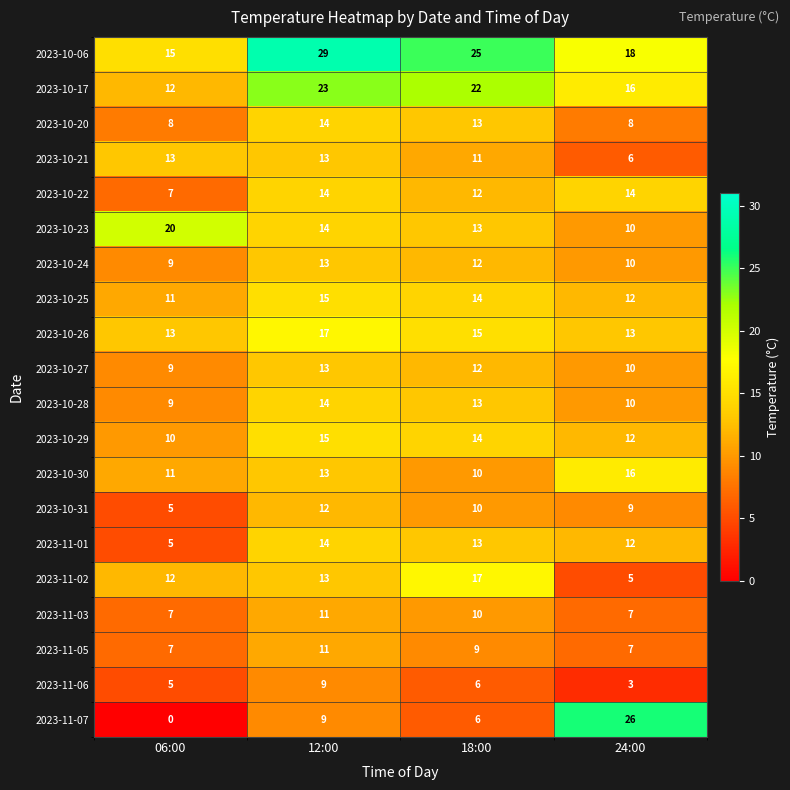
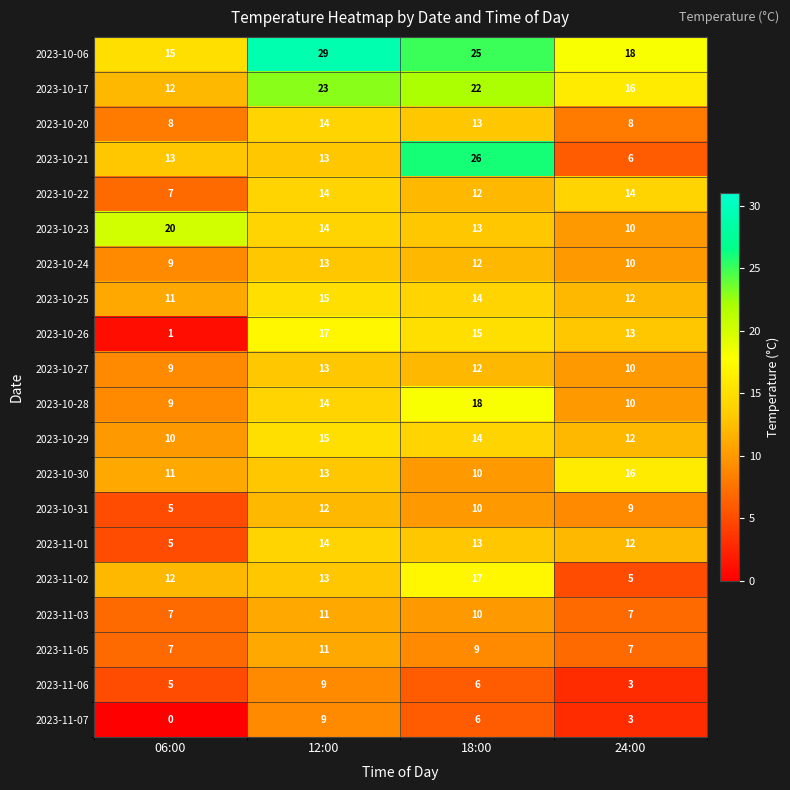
  {
    "2023-10-06": {
      "06:00": 15,
      "12:00": 29,
      "18:00": 25,
      "24:00": 18
    },
    "2023-10-17": {
      "06:00": 12,
      "12:00": 23,
      "18:00": 22,
      "24:00": 16
    },
    "2023-10-20": {
      "06:00": 8,
      "12:00": 14,
      "18:00": 13,
      "24:00": 8
    },
    "2023-10-21": {
      "06:00": 13,
      "12:00": 13,
-     "18:00": 11,
+     "18:00": 26,
      "24:00": 6
    },
    "2023-10-22": {
      "06:00": 7,
      "12:00": 14,
      "18:00": 12,
      "24:00": 14
    },
    "2023-10-23": {
      "06:00": 20,
      "12:00": 14,
      "18:00": 13,
      "24:00": 10
    },
    "2023-10-24": {
      "06:00": 9,
      "12:00": 13,
      "18:00": 12,
      "24:00": 10
    },
    "2023-10-25": {
      "06:00": 11,
      "12:00": 15,
      "18:00": 14,
      "24:00": 12
    },
    "2023-10-26": {
-     "06:00": 13,
+     "06:00": 1,
      "12:00": 17,
      "18:00": 15,
      "24:00": 13
    },
    "2023-10-27": {
      "06:00": 9,
      "12:00": 13,
      "18:00": 12,
      "24:00": 10
    },
    "2023-10-28": {
      "06:00": 9,
      "12:00": 14,
-     "18:00": 13,
+     "18:00": 18,
      "24:00": 10
    },
    "2023-10-29": {
      "06:00": 10,
      "12:00": 15,
      "18:00": 14,
      "24:00": 12
    },
    "2023-10-30": {
      "06:00": 11,
      "12:00": 13,
      "18:00": 10,
      "24:00": 16
    },
    "2023-10-31": {
      "06:00": 5,
      "12:00": 12,
      "18:00": 10,
      "24:00": 9
    },
    "2023-11-01": {
      "06:00": 5,
      "12:00": 14,
      "18:00": 13,
      "24:00": 12
    },
    "2023-11-02": {
      "06:00": 12,
      "12:00": 13,
      "18:00": 17,
      "24:00": 5
    },
    "2023-11-03": {
      "06:00": 7,
      "12:00": 11,
      "18:00": 10,
      "24:00": 7
    },
    "2023-11-05": {
      "06:00": 7,
      "12:00": 11,
      "18:00": 9,
      "24:00": 7
    },
    "2023-11-06": {
      "06:00": 5,
      "12:00": 9,
      "18:00": 6,
      "24:00": 3
    },
    "2023-11-07": {
      "06:00": 0,
      "12:00": 9,
      "18:00": 6,
-     "24:00": 26
+     "24:00": 3
    }
  }
